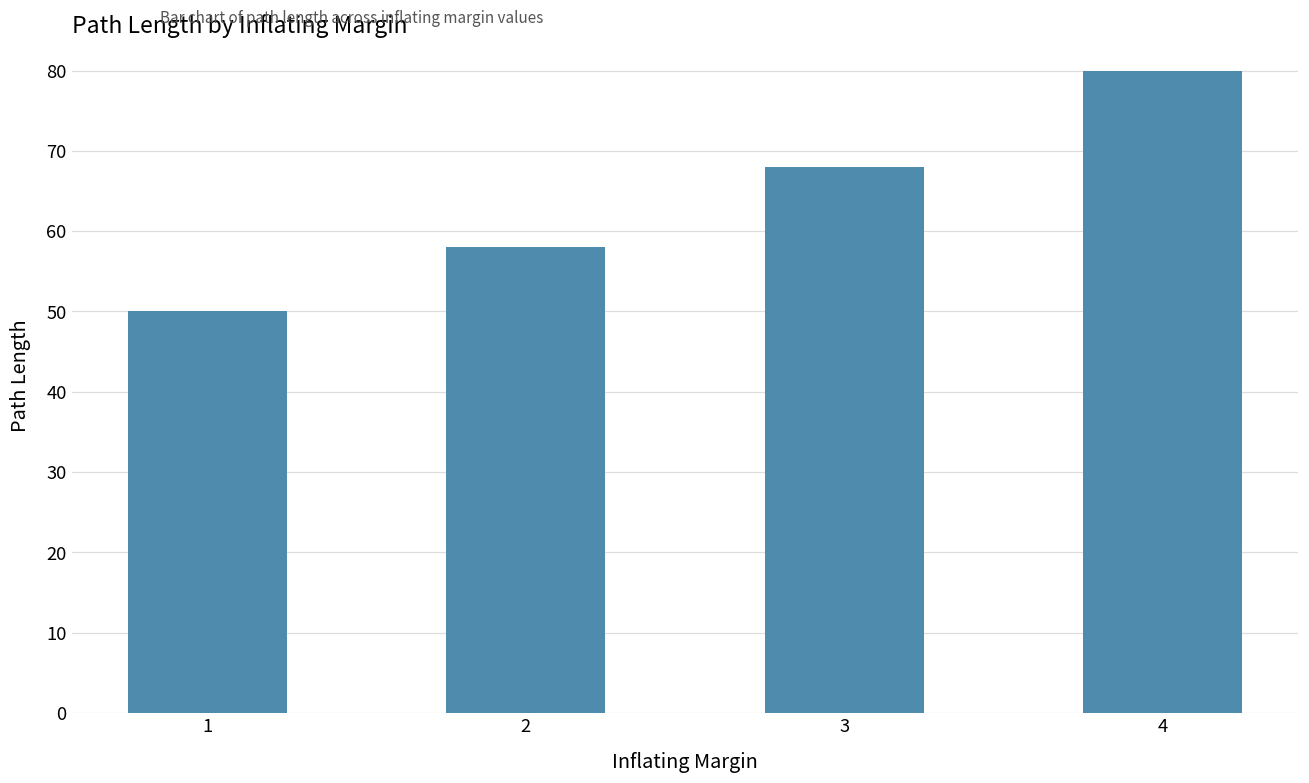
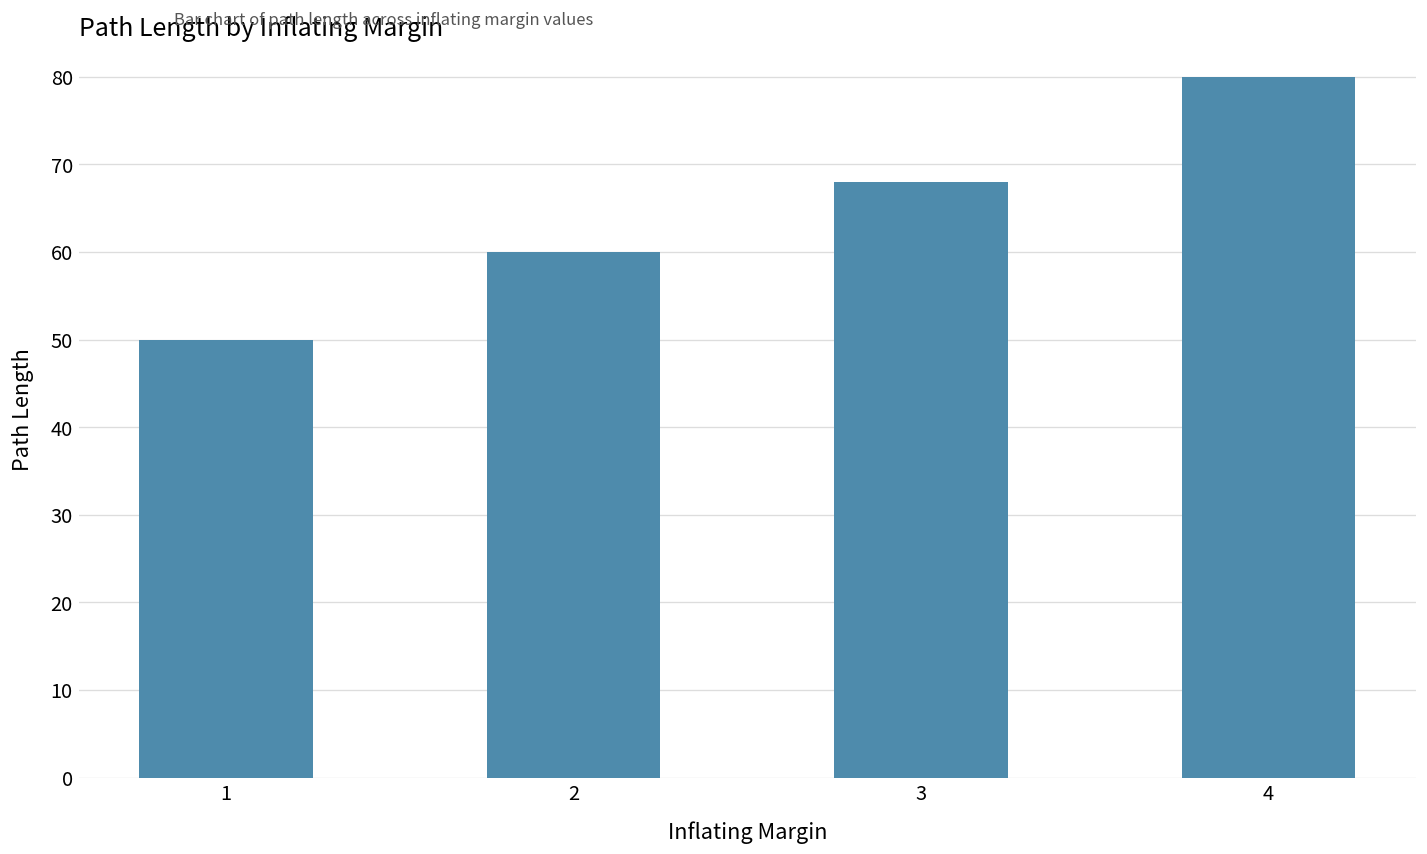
  {
    "1": 50,
-   "2": 58,
+   "2": 60,
    "3": 68,
    "4": 80
  }
